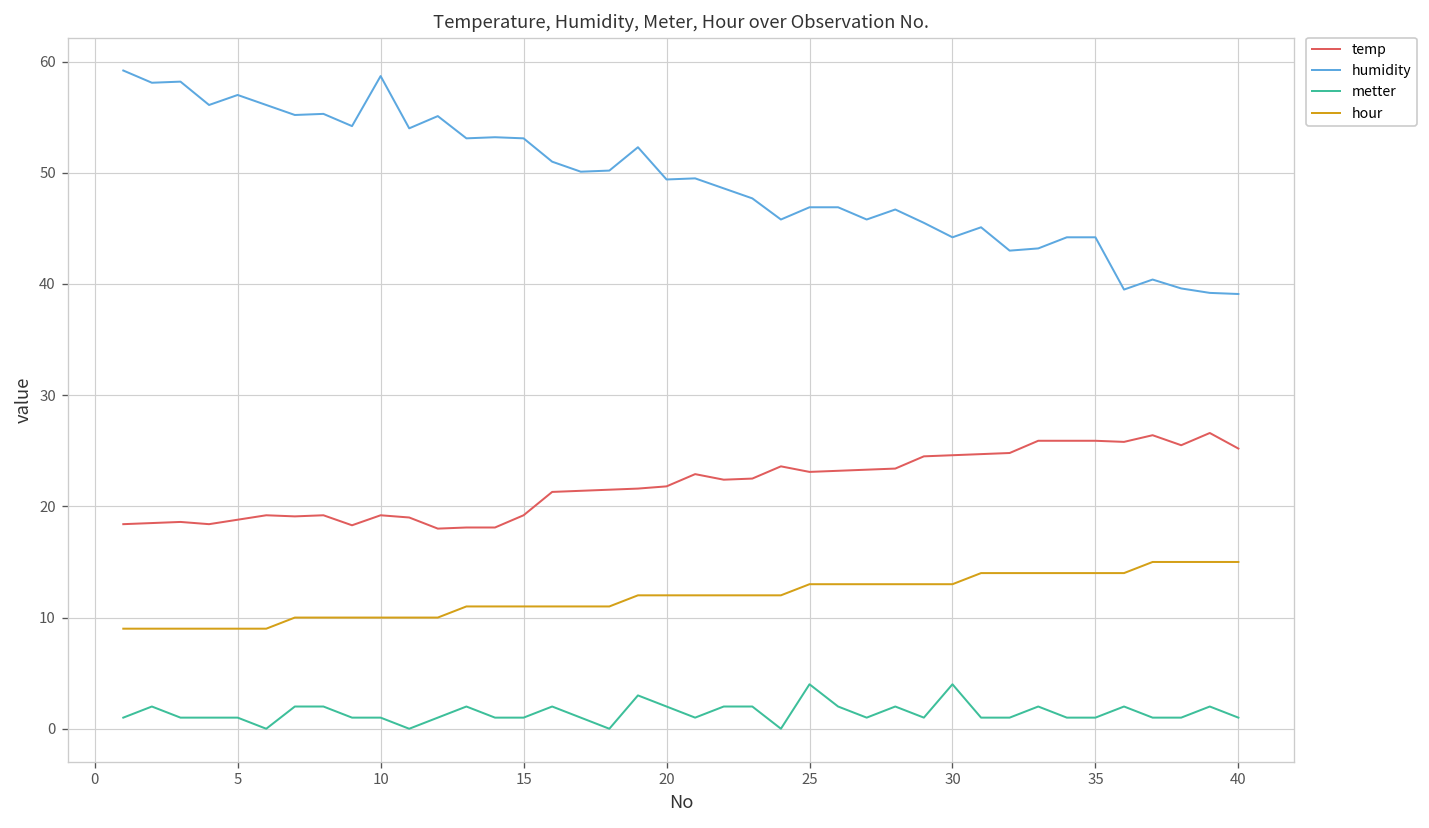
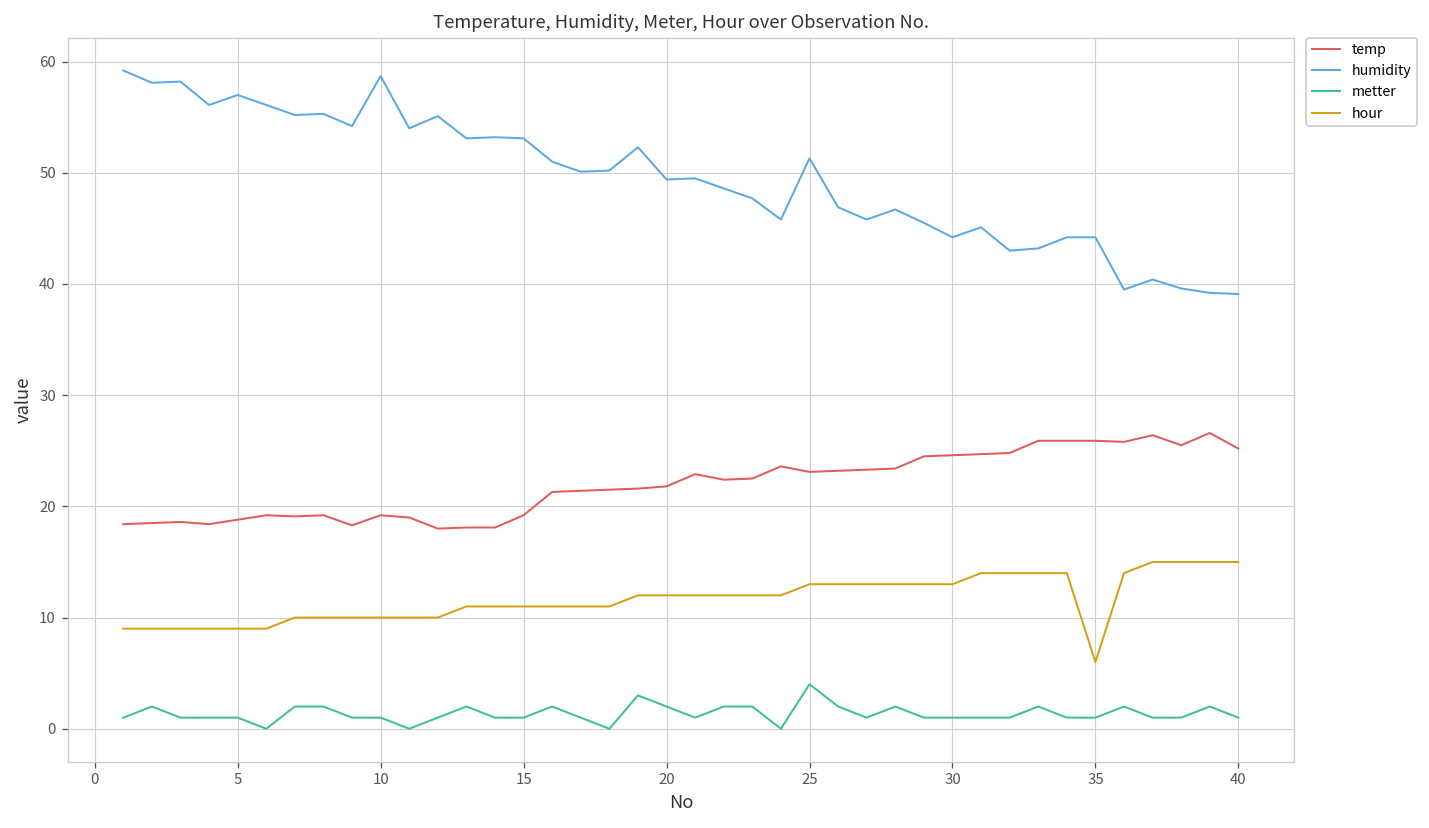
  {
    "temp": {
      "5": 19,
      "10": 19,
      "15": 19,
      "20": 22,
      "25": 23,
      "30": 25,
      "35": 26,
      "40": 25
    },
    "humidity": {
      "5": 57,
      "10": 59,
      "15": 53,
      "20": 49,
-     "25": 47,
+     "25": 51,
      "30": 44,
      "35": 44,
      "40": 39
    },
    "metter": {
      "5": 1,
      "10": 1,
      "15": 1,
      "20": 2,
      "25": 4,
-     "30": 4,
+     "30": 1,
      "35": 1,
      "40": 1
    },
    "hour": {
      "5": 9,
      "10": 10,
      "15": 11,
      "20": 12,
      "25": 13,
      "30": 13,
-     "35": 14,
+     "35": 6,
      "40": 15
    }
  }
